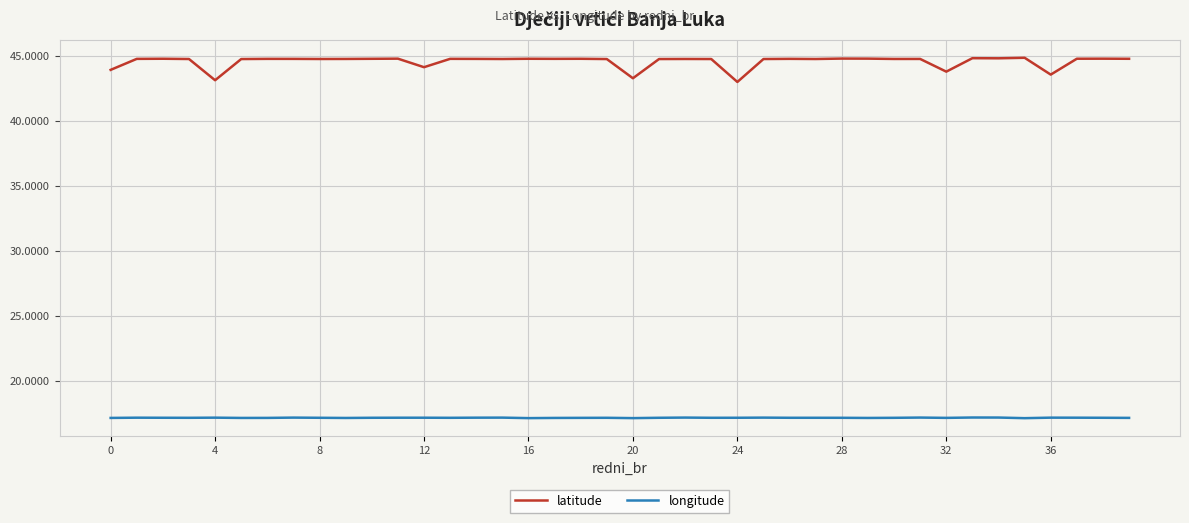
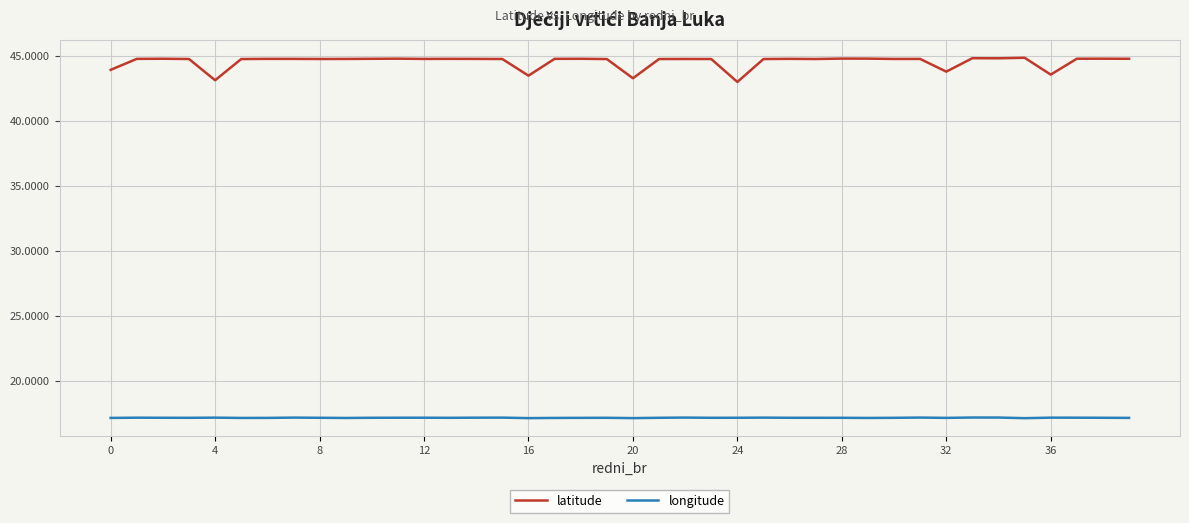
  {
    "latitude": {
      "0": 43.9,
      "4": 43.1,
      "8": 44.8,
-     "12": 44.1,
-     "16": 44.8,
+     "12": 44.8,
+     "16": 43.5,
      "20": 43.3,
      "24": 43.0,
      "28": 44.8,
      "32": 43.8,
      "36": 43.6
    },
    "longitude": {
      "0": 17.2,
      "4": 17.2,
      "8": 17.2,
      "12": 17.2,
      "16": 17.2,
      "20": 17.2,
      "24": 17.2,
      "28": 17.2,
      "32": 17.2,
      "36": 17.2
    }
  }
